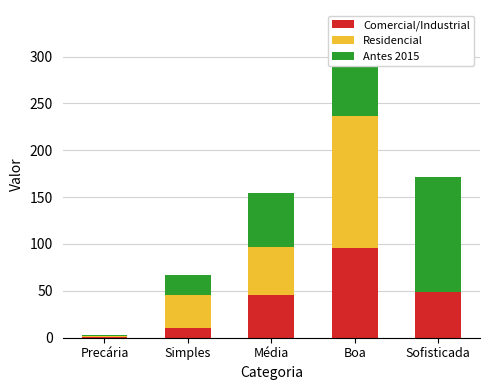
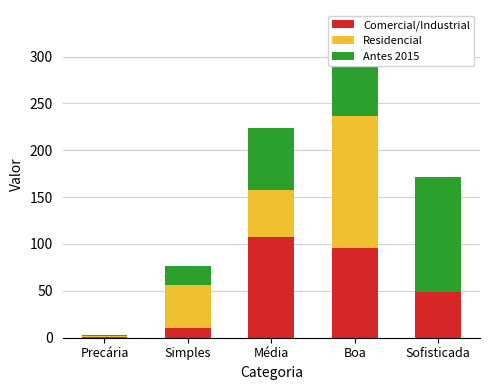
  {
    "Comercial/Industrial": {
      "Simples": 10,
-     "Média": 50,
+     "Média": 110,
      "Boa": 100,
      "Sofisticada": 50
    },
    "Residencial": {
-     "Simples": 40,
+     "Simples": 50,
      "Média": 50,
      "Boa": 140,
      "Sofisticada": 0
    },
    "Antes 2015": {
      "Simples": 20,
-     "Média": 60,
+     "Média": 70,
      "Sofisticada": 120
    }
  }
